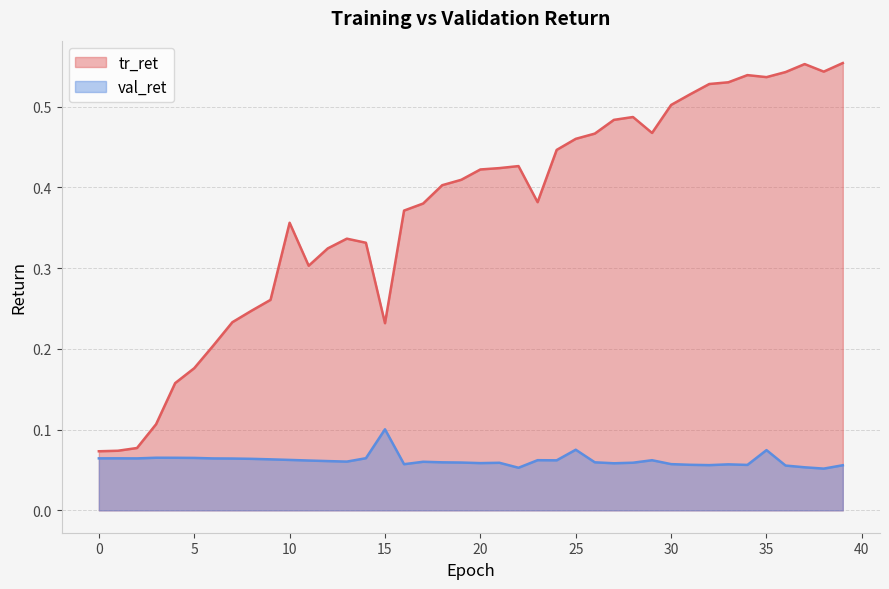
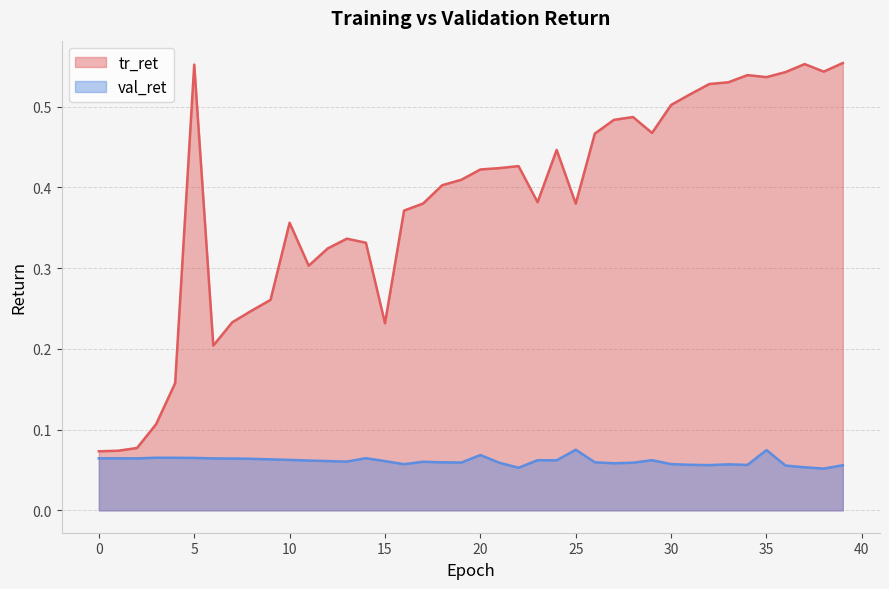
  {
    "tr_ret": {
      "0": 0.07,
-     "5": 0.18,
+     "5": 0.55,
      "10": 0.36,
      "15": 0.23,
      "20": 0.42,
-     "25": 0.46,
+     "25": 0.38,
      "30": 0.50,
      "35": 0.54
    },
    "val_ret": {
      "0": 0.06,
      "5": 0.06,
      "10": 0.06,
-     "15": 0.10,
-     "20": 0.06,
+     "15": 0.06,
+     "20": 0.07,
      "25": 0.08,
      "30": 0.06,
      "35": 0.07
    }
  }
